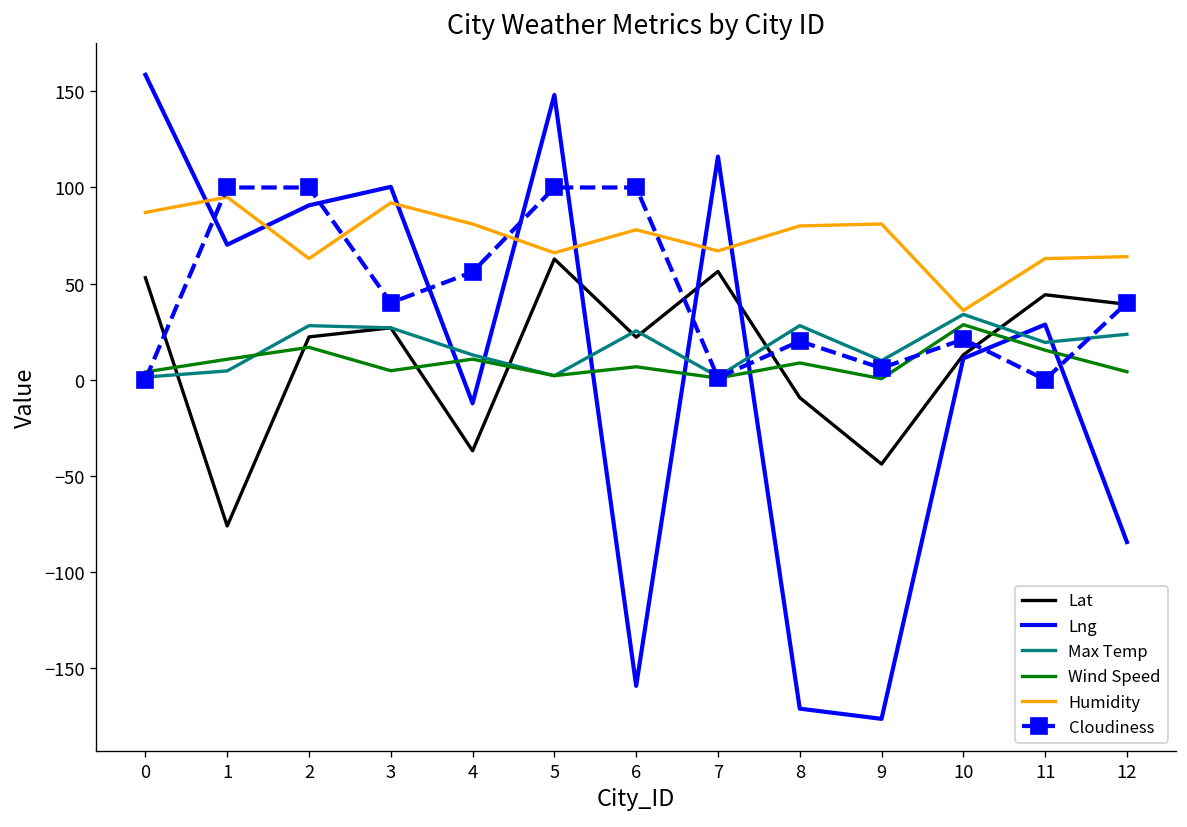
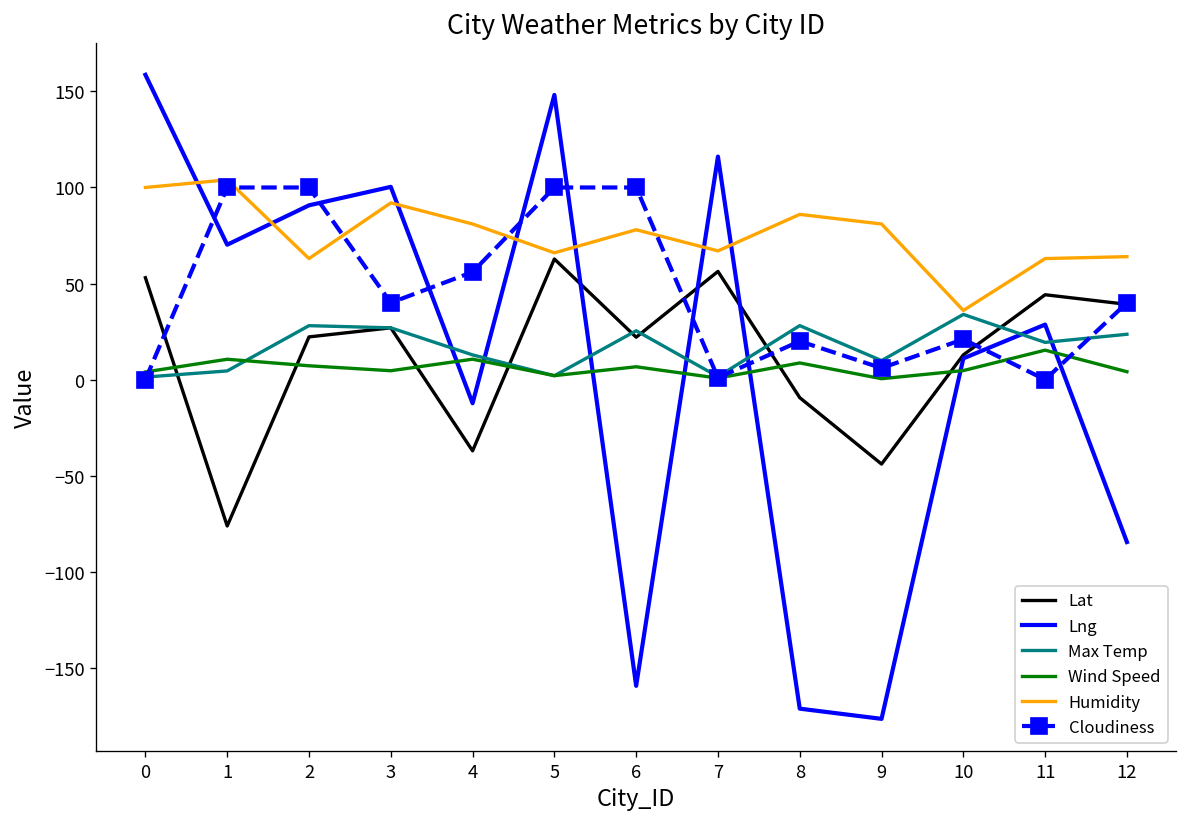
  {
    "Lat": {
      "0": 53,
      "1": -76,
      "2": 22,
      "4": -37,
      "5": 63,
      "6": 22,
      "7": 56,
      "8": -9,
      "9": -44,
      "10": 13,
      "11": 44
    },
    "Max Temp": {
      "1": 5,
      "2": 28,
      "4": 13,
      "6": 25,
      "8": 28,
      "9": 10,
      "10": 34,
      "11": 19,
      "12": 24
    },
    "Wind Speed": {
      "0": 4,
      "1": 11,
-     "2": 17,
+     "2": 7,
      "3": 5,
      "4": 11,
      "6": 7,
      "8": 9,
      "9": 0,
-     "10": 29,
+     "10": 5,
      "11": 15,
      "12": 4
    },
    "Humidity": {
-     "0": 87,
-     "1": 95,
+     "0": 100,
+     "1": 104,
      "2": 63,
      "3": 92,
      "4": 81,
      "5": 66,
      "6": 78,
      "7": 67,
-     "8": 80,
+     "8": 86,
      "9": 81,
      "10": 36,
      "11": 63,
      "12": 64
    }
  }
